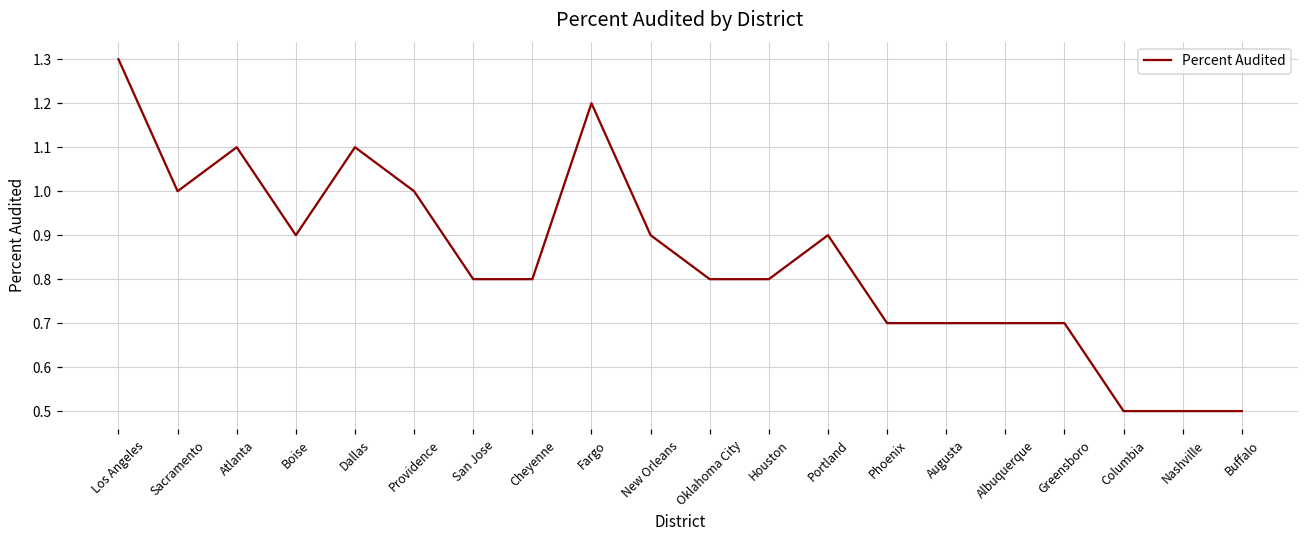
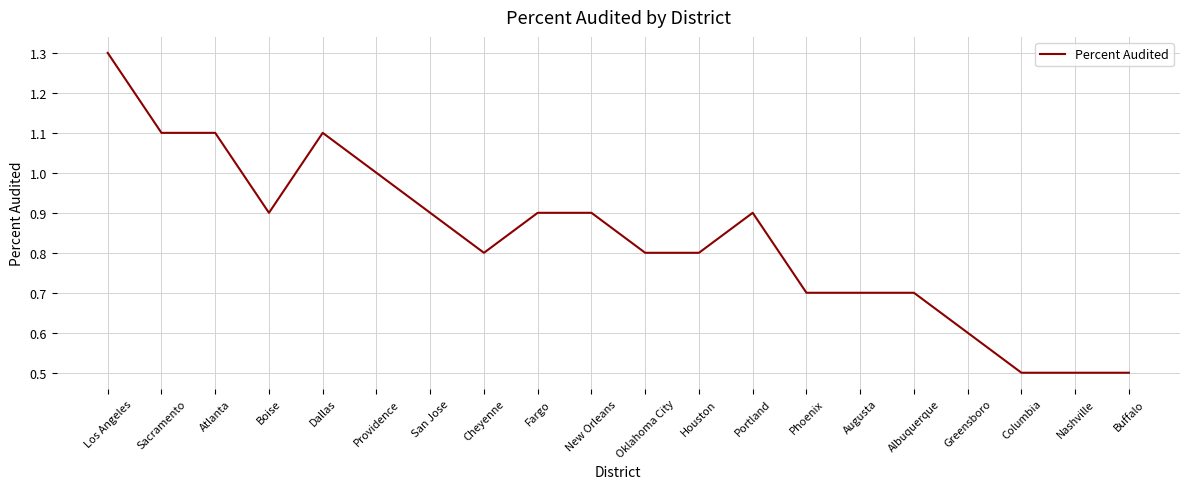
  {
    "Los Angeles": 1.3,
-   "Sacramento": 1.0,
+   "Sacramento": 1.1,
    "Atlanta": 1.1,
    "Boise": 0.9,
    "Dallas": 1.1,
    "Providence": 1.0,
-   "San Jose": 0.8,
+   "San Jose": 0.9,
    "Cheyenne": 0.8,
-   "Fargo": 1.2,
+   "Fargo": 0.9,
    "New Orleans": 0.9,
    "Oklahoma City": 0.8,
    "Houston": 0.8,
    "Portland": 0.9,
    "Phoenix": 0.7,
    "Augusta": 0.7,
    "Albuquerque": 0.7,
-   "Greensboro": 0.7,
+   "Greensboro": 0.6,
    "Columbia": 0.5,
    "Nashville": 0.5,
    "Buffalo": 0.5
  }
